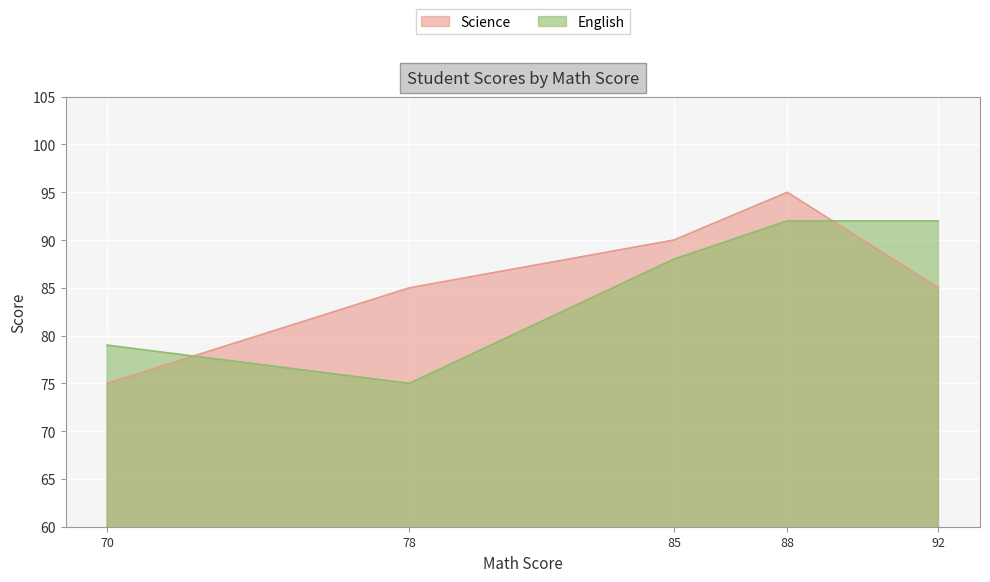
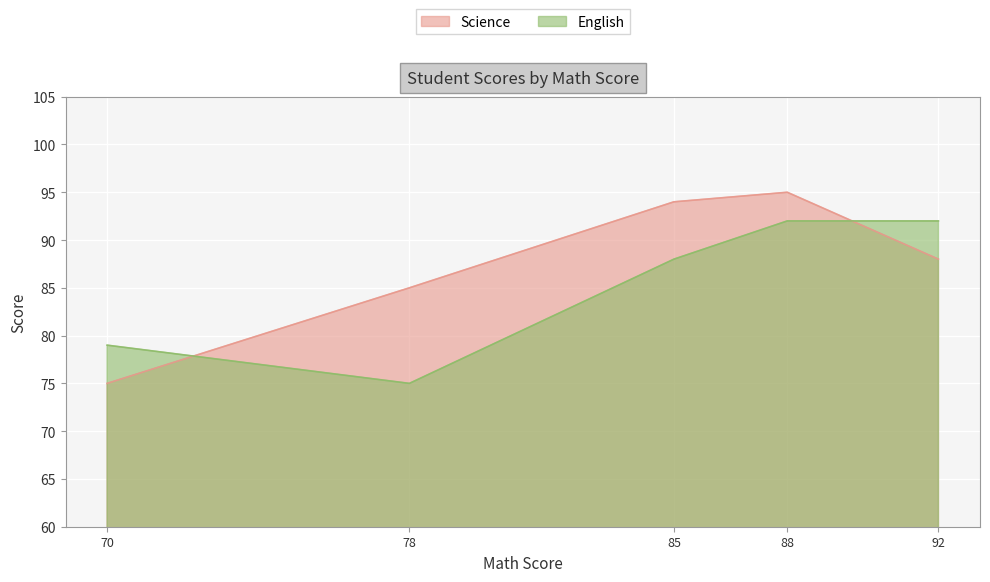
  {
    "Science": {
      "70": 75,
      "78": 85,
-     "85": 90,
+     "85": 94,
      "88": 95,
-     "92": 85
+     "92": 88
    },
    "English": {
      "70": 79,
      "78": 75,
      "85": 88,
      "88": 92,
      "92": 92
    }
  }
